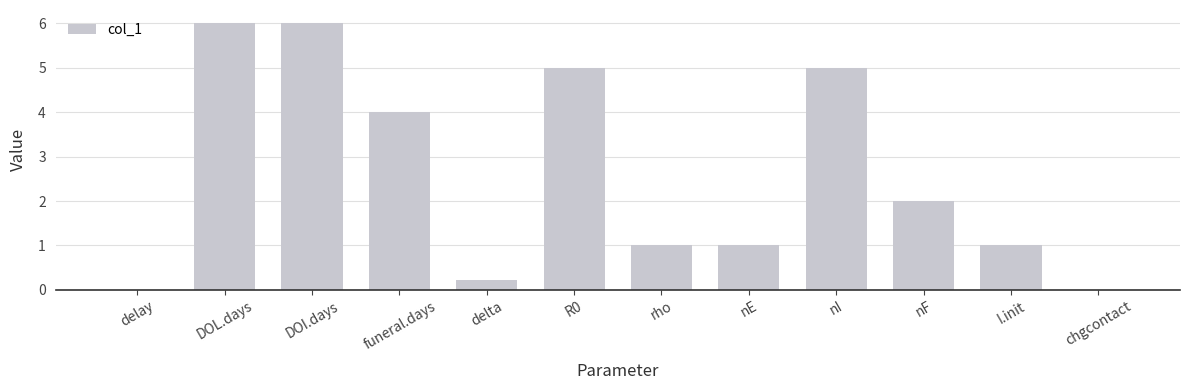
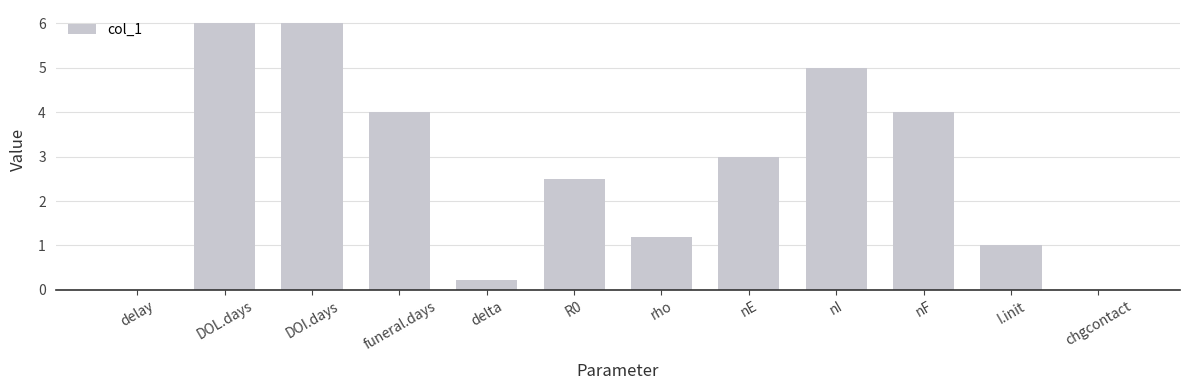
  {
    "delay": 0.0,
    "DOL.days": 6.0,
    "DOI.days": 6.0,
    "funeral.days": 4.0,
    "delta": 0.2,
-   "R0": 5.0,
-   "rho": 1.0,
-   "nE": 1,
+   "R0": 2.5,
+   "rho": 1.2,
+   "nE": 3,
    "nI": 5.0,
-   "nF": 2,
+   "nF": 4,
    "I.init": 1.0,
    "chgcontact": 0.0
  }
